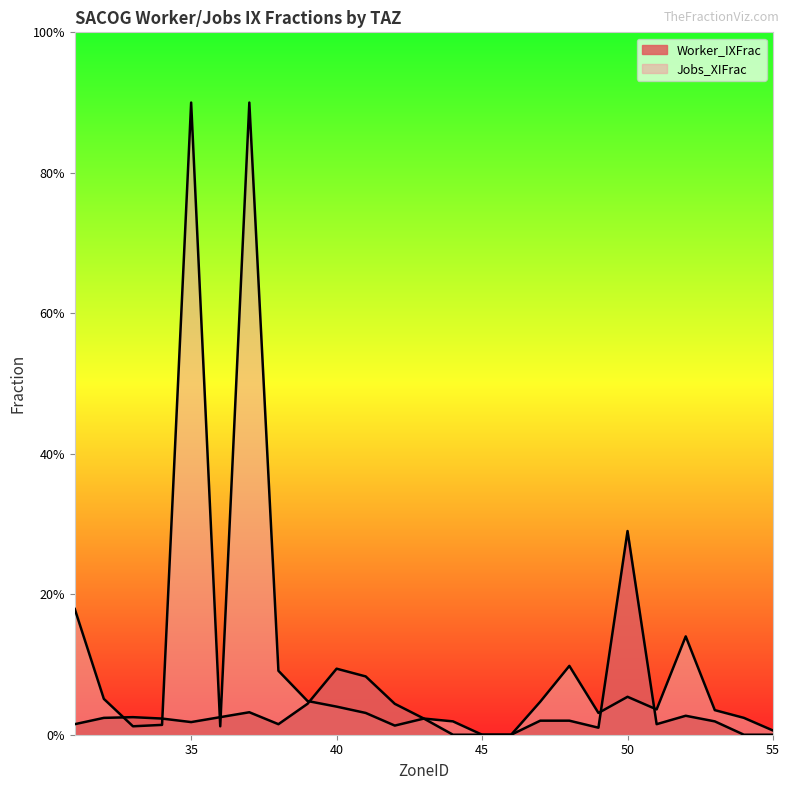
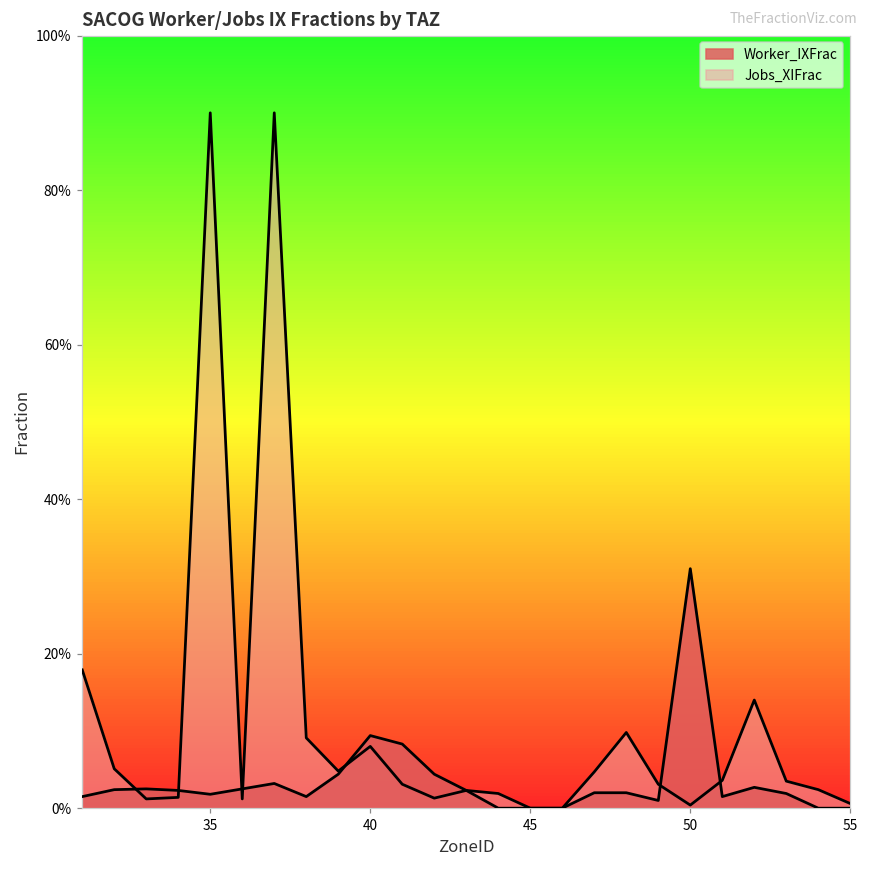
  {
    "Worker_IXFrac": {
      "35": "2%",
      "40": "9%",
-     "50": "29%",
+     "50": "31%",
      "55": "0%"
    },
    "Jobs_XIFrac": {
      "35": "90%",
-     "40": "4%",
-     "50": "5%",
+     "40": "8%",
+     "50": "0%",
      "55": "1%"
    }
  }
